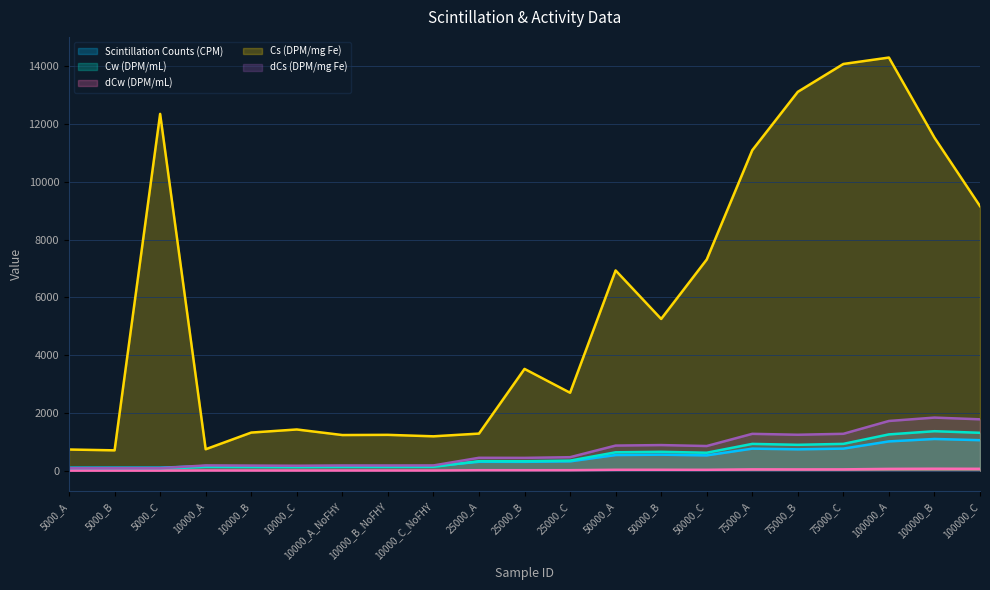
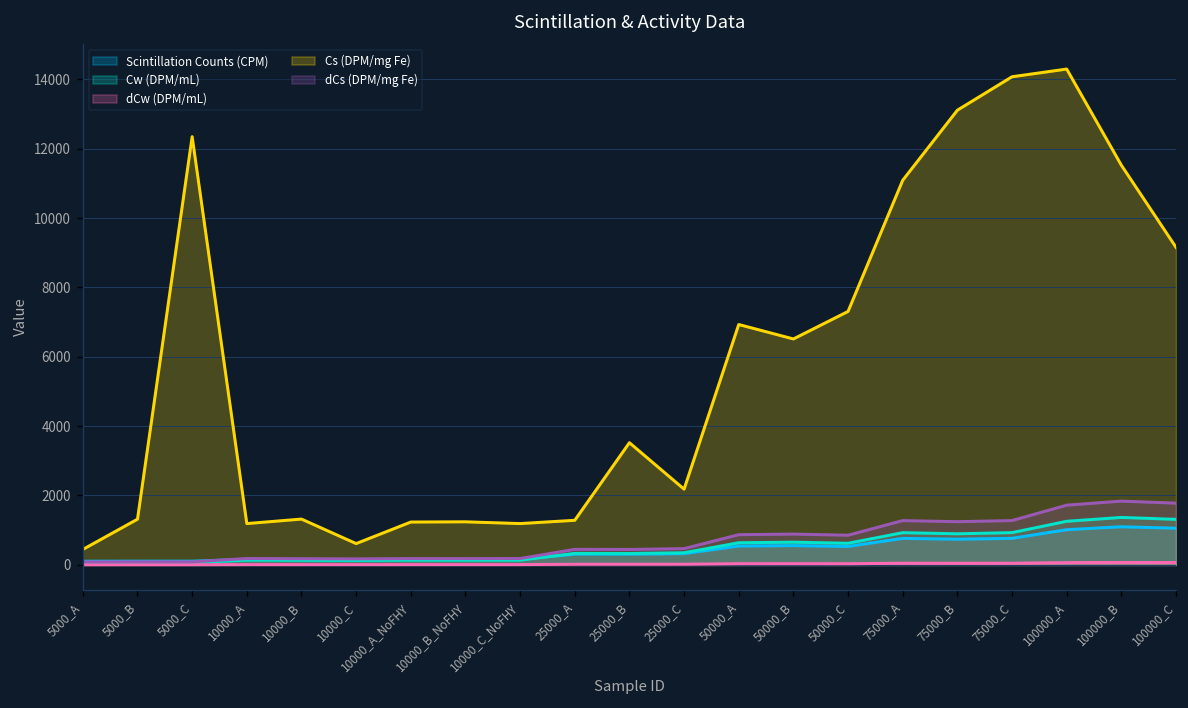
  {
    "Cs (DPM/mg Fe)": {
-     "5000_A": 700,
-     "5000_B": 700,
+     "5000_A": 400,
+     "5000_B": 1300,
      "5000_C": 12300,
-     "10000_A": 700,
+     "10000_A": 1200,
      "10000_B": 1300,
-     "10000_C": 1400,
+     "10000_C": 600,
      "10000_A_NoFHY": 1200,
      "10000_B_NoFHY": 1200,
      "10000_C_NoFHY": 1200,
      "25000_A": 1300,
      "25000_B": 3500,
-     "25000_C": 2700,
+     "25000_C": 2200,
      "50000_A": 6900,
-     "50000_B": 5300,
+     "50000_B": 6500,
      "50000_C": 7300,
      "75000_A": 11100,
      "75000_B": 13100,
      "75000_C": 14100,
      "100000_A": 14300,
      "100000_B": 11500,
      "100000_C": 9200
    }
  }
